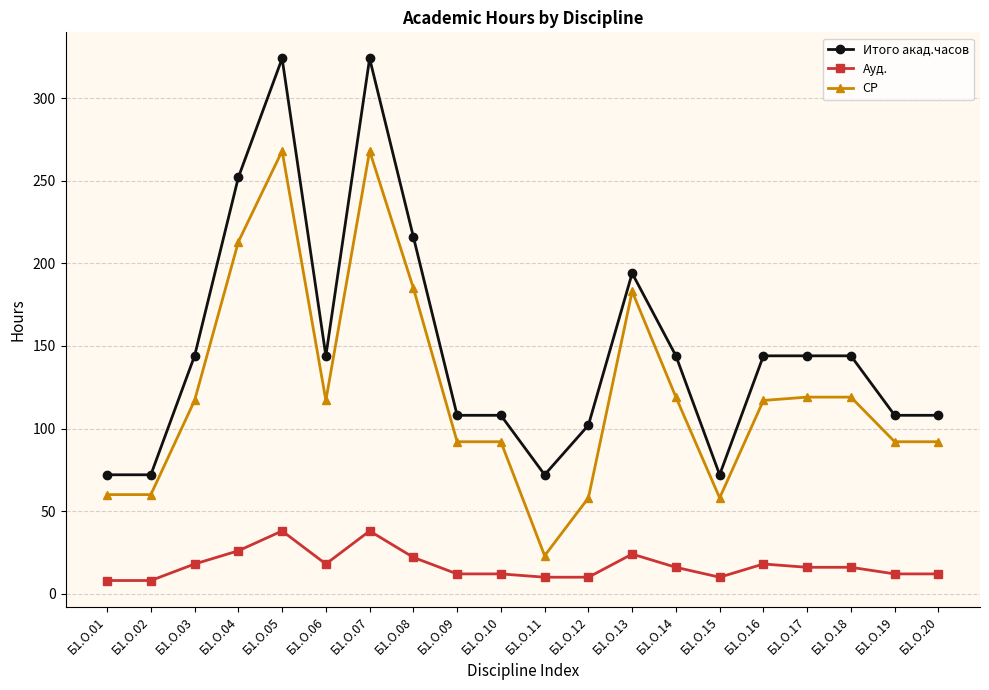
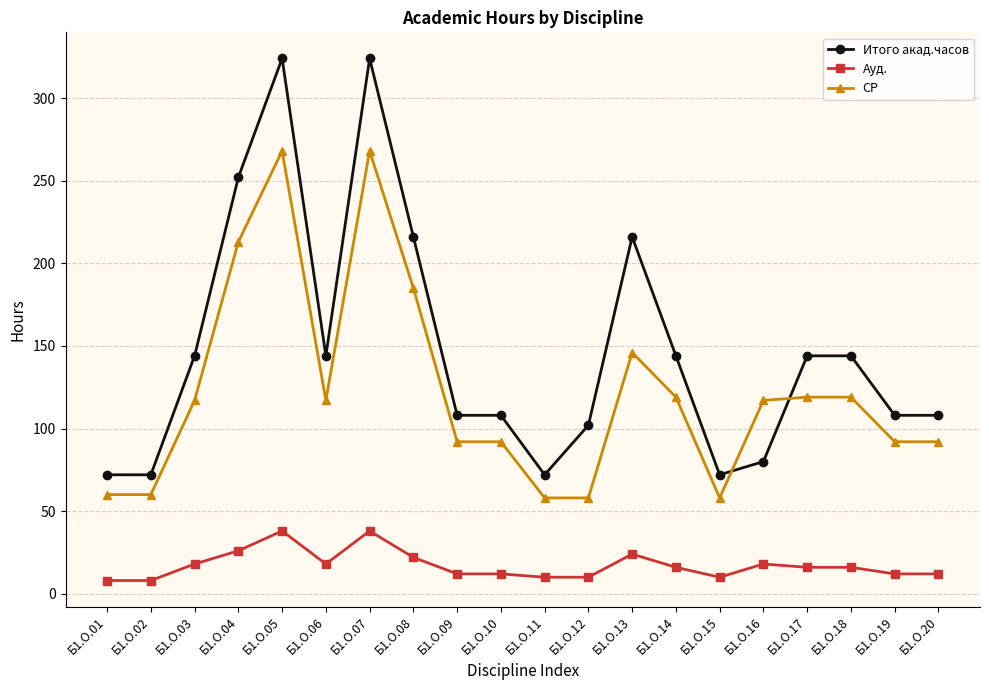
  {
    "Итого акад.часов": {
      "Б1.О.01": 72,
      "Б1.О.02": 72,
      "Б1.О.03": 144,
      "Б1.О.04": 252,
      "Б1.О.05": 324,
      "Б1.О.06": 144,
      "Б1.О.07": 324,
      "Б1.О.08": 216,
      "Б1.О.09": 108,
      "Б1.О.10": 108,
      "Б1.О.11": 72,
      "Б1.О.12": 102,
-     "Б1.О.13": 194,
+     "Б1.О.13": 216,
      "Б1.О.14": 144,
      "Б1.О.15": 72,
-     "Б1.О.16": 144,
+     "Б1.О.16": 80,
      "Б1.О.17": 144,
      "Б1.О.18": 144,
      "Б1.О.19": 108,
      "Б1.О.20": 108
    },
    "Ауд.": {
      "Б1.О.01": 8,
      "Б1.О.02": 8,
      "Б1.О.03": 18,
      "Б1.О.04": 26,
      "Б1.О.05": 38,
      "Б1.О.06": 18,
      "Б1.О.07": 38,
      "Б1.О.08": 22,
      "Б1.О.09": 12,
      "Б1.О.10": 12,
      "Б1.О.11": 10,
      "Б1.О.12": 10,
      "Б1.О.13": 24,
      "Б1.О.14": 16,
      "Б1.О.15": 10,
      "Б1.О.16": 18,
      "Б1.О.17": 16,
      "Б1.О.18": 16,
      "Б1.О.19": 12,
      "Б1.О.20": 12
    },
    "СР": {
      "Б1.О.01": 60,
      "Б1.О.02": 60,
      "Б1.О.03": 117,
      "Б1.О.04": 213,
      "Б1.О.05": 268,
      "Б1.О.06": 117,
      "Б1.О.07": 268,
      "Б1.О.08": 185,
      "Б1.О.09": 92,
      "Б1.О.10": 92,
-     "Б1.О.11": 23,
+     "Б1.О.11": 58,
      "Б1.О.12": 58,
-     "Б1.О.13": 183,
+     "Б1.О.13": 146,
      "Б1.О.14": 119,
      "Б1.О.15": 58,
      "Б1.О.16": 117,
      "Б1.О.17": 119,
      "Б1.О.18": 119,
      "Б1.О.19": 92,
      "Б1.О.20": 92
    }
  }
